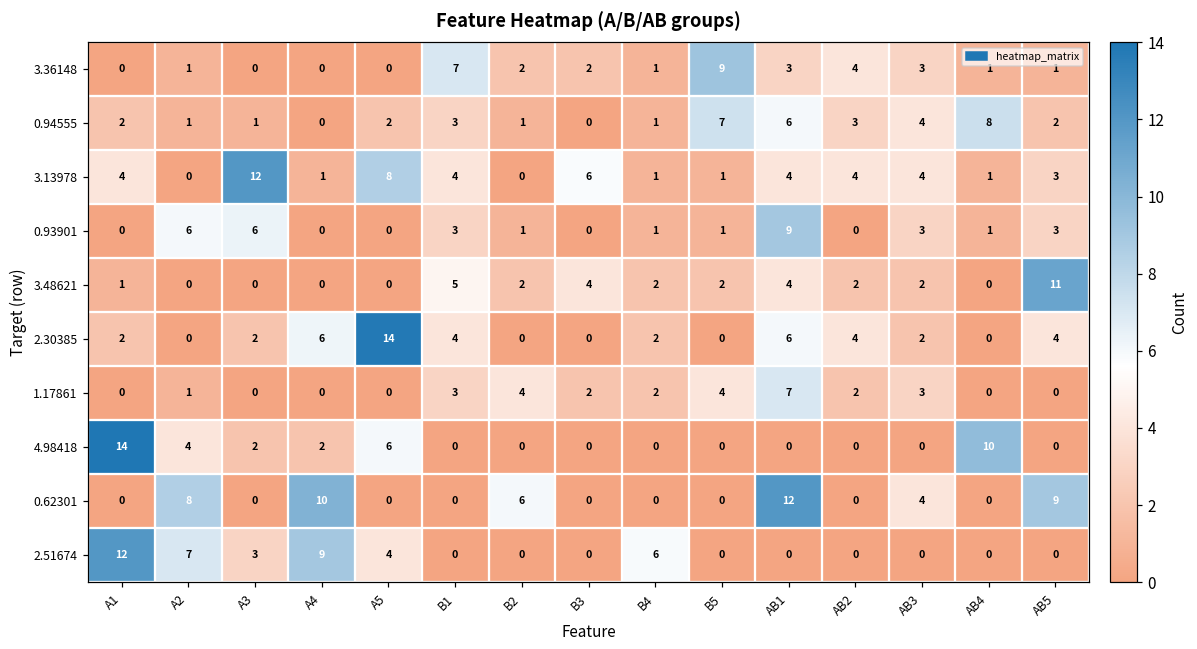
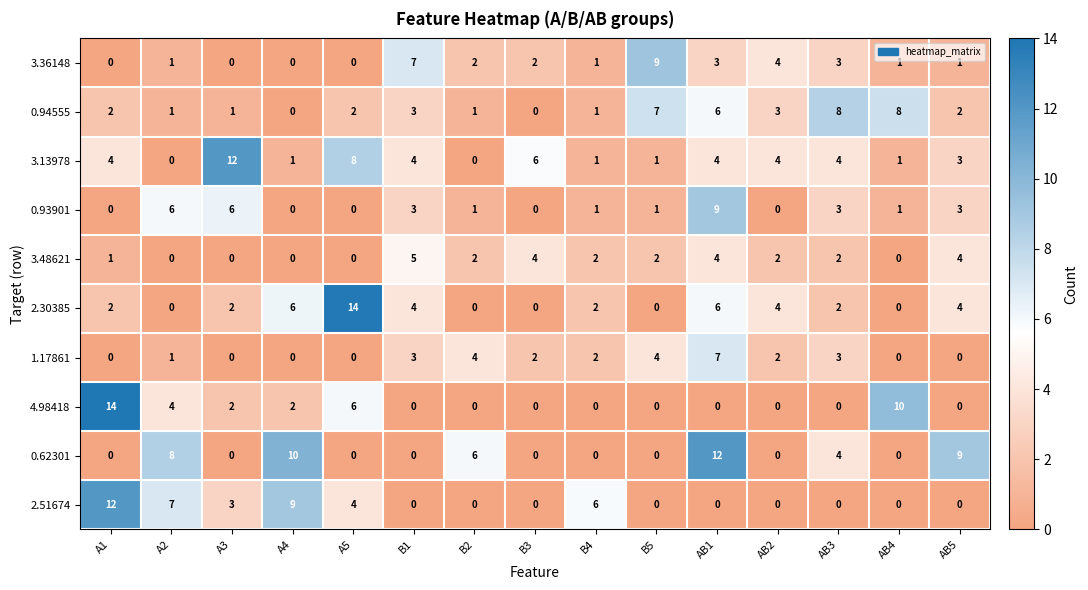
  {
    "3.36148": {
      "A1": 0,
      "A2": 1,
      "A3": 0,
      "A4": 0,
      "A5": 0,
      "B1": 7,
      "B2": 2,
      "B3": 2,
      "B4": 1,
      "B5": 9,
      "AB1": 3,
      "AB2": 4,
      "AB3": 3
    },
    "0.94555": {
      "A1": 2,
      "A2": 1,
      "A3": 1,
      "A4": 0,
      "A5": 2,
      "B1": 3,
      "B2": 1,
      "B3": 0,
      "B4": 1,
      "B5": 7,
      "AB1": 6,
      "AB2": 3,
-     "AB3": 4,
+     "AB3": 8,
      "AB4": 8,
      "AB5": 2
    },
    "3.13978": {
      "A1": 4,
      "A2": 0,
      "A3": 12,
      "A4": 1,
      "A5": 8,
      "B1": 4,
      "B2": 0,
      "B3": 6,
      "B4": 1,
      "B5": 1,
      "AB1": 4,
      "AB2": 4,
      "AB3": 4,
      "AB4": 1,
      "AB5": 3
    },
    "0.93901": {
      "A1": 0,
      "A2": 6,
      "A3": 6,
      "A4": 0,
      "A5": 0,
      "B1": 3,
      "B2": 1,
      "B3": 0,
      "B4": 1,
      "B5": 1,
      "AB1": 9,
      "AB2": 0,
      "AB3": 3,
      "AB4": 1,
      "AB5": 3
    },
    "3.48621": {
      "A1": 1,
      "A2": 0,
      "A3": 0,
      "A4": 0,
      "A5": 0,
      "B1": 5,
      "B2": 2,
      "B3": 4,
      "B4": 2,
      "B5": 2,
      "AB1": 4,
      "AB2": 2,
      "AB3": 2,
      "AB4": 0,
-     "AB5": 11
+     "AB5": 4
    },
    "2.30385": {
      "A1": 2,
      "A2": 0,
      "A3": 2,
      "A4": 6,
      "A5": 14,
      "B1": 4,
      "B2": 0,
      "B3": 0,
      "B4": 2,
      "B5": 0,
      "AB1": 6,
      "AB2": 4,
      "AB3": 2,
      "AB4": 0,
      "AB5": 4
    },
    "1.17861": {
      "A1": 0,
      "A2": 1,
      "A3": 0,
      "A4": 0,
      "A5": 0,
      "B1": 3,
      "B2": 4,
      "B3": 2,
      "B4": 2,
      "B5": 4,
      "AB1": 7,
      "AB2": 2,
      "AB3": 3,
      "AB4": 0,
      "AB5": 0
    },
    "4.98418": {
      "A1": 14,
      "A2": 4,
      "A3": 2,
      "A4": 2,
      "A5": 6,
      "B1": 0,
      "B2": 0,
      "B3": 0,
      "B4": 0,
      "B5": 0,
      "AB1": 0,
      "AB2": 0,
      "AB3": 0,
      "AB4": 10,
      "AB5": 0
    },
    "0.62301": {
      "A1": 0,
      "A2": 8,
      "A3": 0,
      "A4": 10,
      "A5": 0,
      "B1": 0,
      "B2": 6,
      "B3": 0,
      "B4": 0,
      "B5": 0,
      "AB1": 12,
      "AB2": 0,
      "AB3": 4,
      "AB4": 0,
      "AB5": 9
    },
    "2.51674": {
      "A1": 12,
      "A2": 7,
      "A3": 3,
      "A4": 9,
      "A5": 4,
      "B1": 0,
      "B2": 0,
      "B3": 0,
      "B4": 6,
      "B5": 0,
      "AB1": 0,
      "AB2": 0,
      "AB3": 0,
      "AB4": 0,
      "AB5": 0
    }
  }
